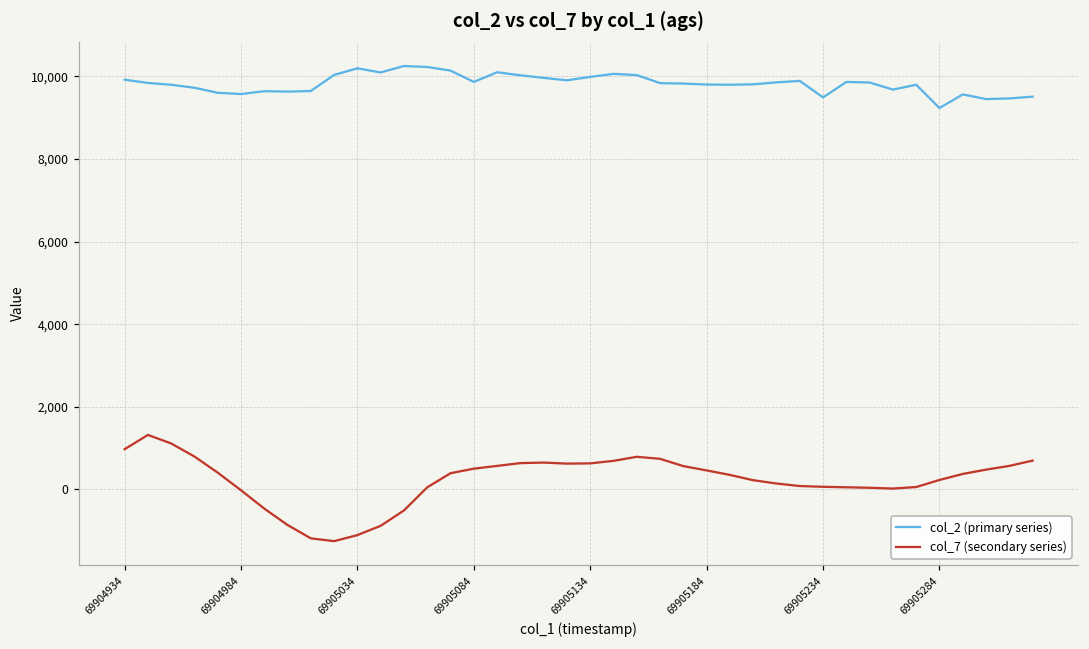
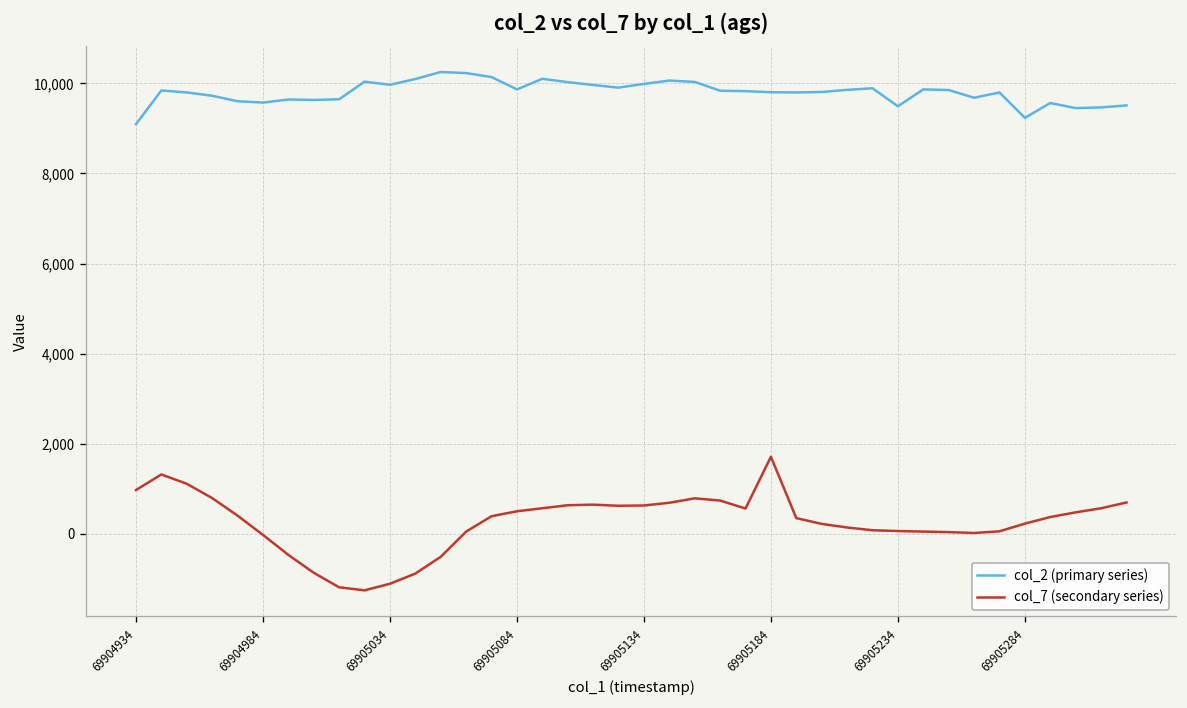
  {
    "col_2 (primary series)": {
-     "69904934": "9,900",
+     "69904934": "9,100",
      "69904984": "9,600",
-     "69905034": "10,200",
+     "69905034": "10,000",
      "69905084": "9,900",
      "69905134": "10,000",
      "69905184": "9,800",
      "69905234": "9,500",
      "69905284": "9,200"
    },
    "col_7 (secondary series)": {
      "69904934": "1,000",
      "69904984": "0",
      "69905034": "-1,100",
      "69905084": "500",
      "69905134": "600",
-     "69905184": "500",
+     "69905184": "1,700",
      "69905234": "100",
      "69905284": "200"
    }
  }
